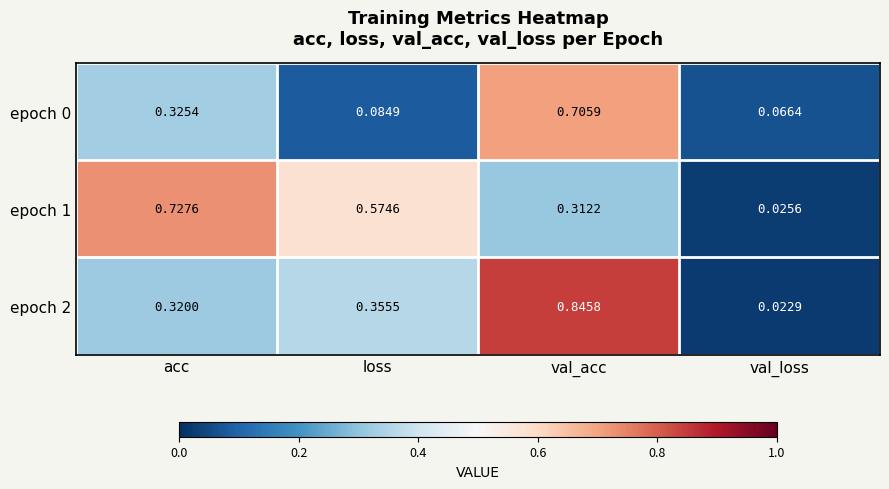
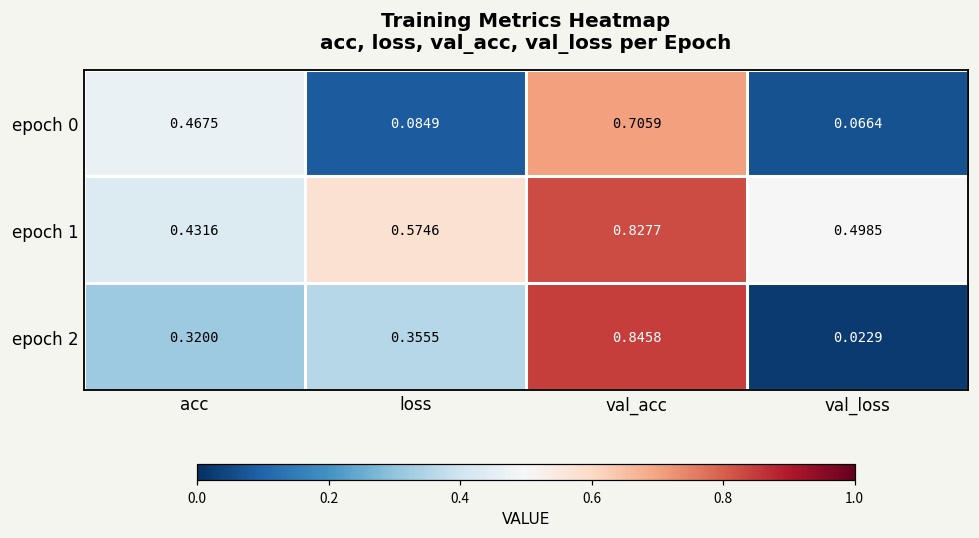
  {
    "epoch 0": {
-     "acc": 0.3254,
+     "acc": 0.4675,
      "loss": 0.0849,
      "val_acc": 0.7059,
      "val_loss": 0.0664
    },
    "epoch 1": {
-     "acc": 0.7276,
+     "acc": 0.4316,
      "loss": 0.5746,
-     "val_acc": 0.3122,
-     "val_loss": 0.0256
+     "val_acc": 0.8277,
+     "val_loss": 0.4985
    },
    "epoch 2": {
      "acc": 0.3200,
      "loss": 0.3555,
      "val_acc": 0.8458,
      "val_loss": 0.0229
    }
  }
